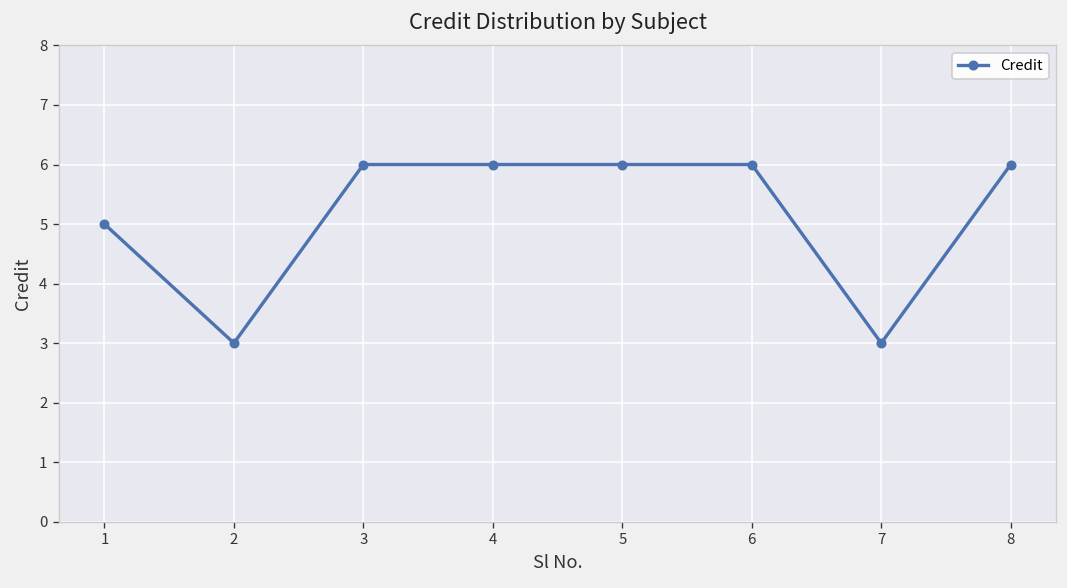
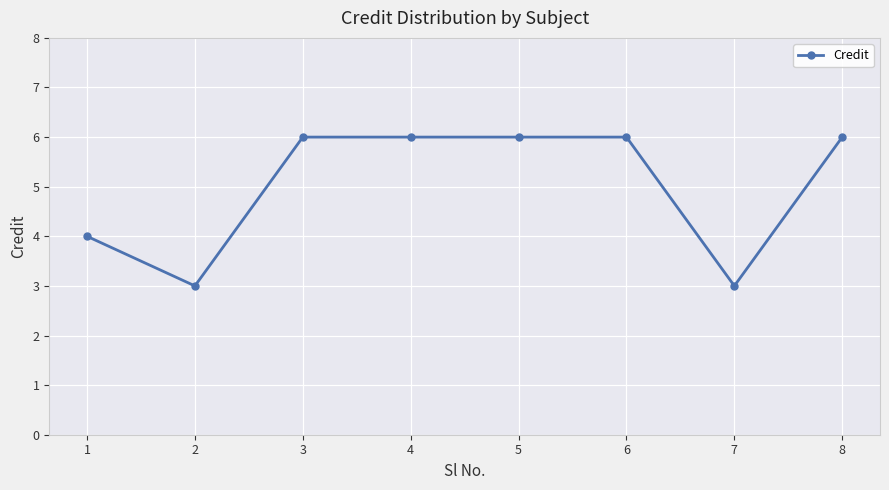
  {
-   "1": 5,
+   "1": 4,
    "2": 3,
    "3": 6,
    "4": 6,
    "5": 6,
    "6": 6,
    "7": 3,
    "8": 6
  }
